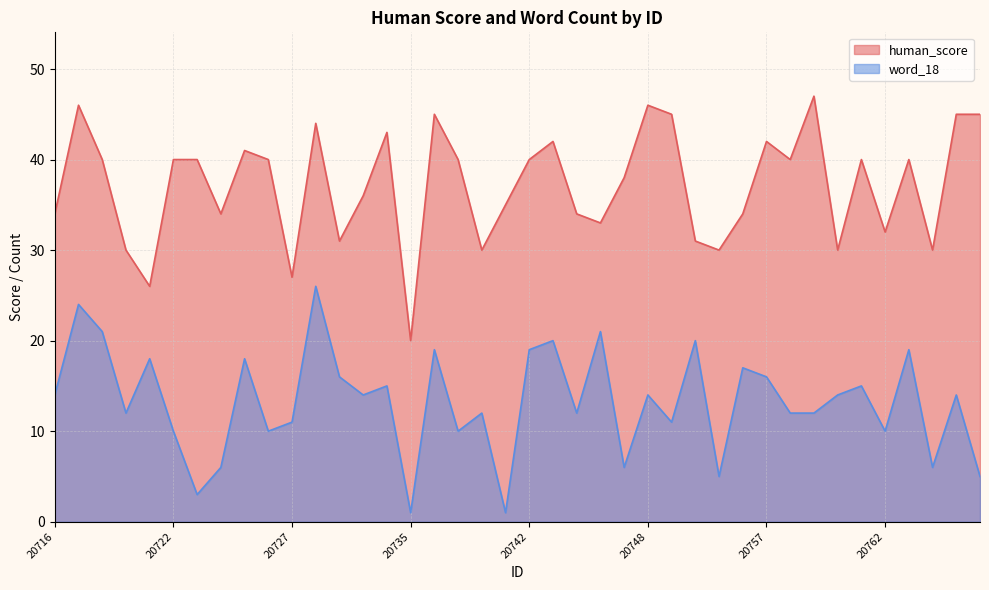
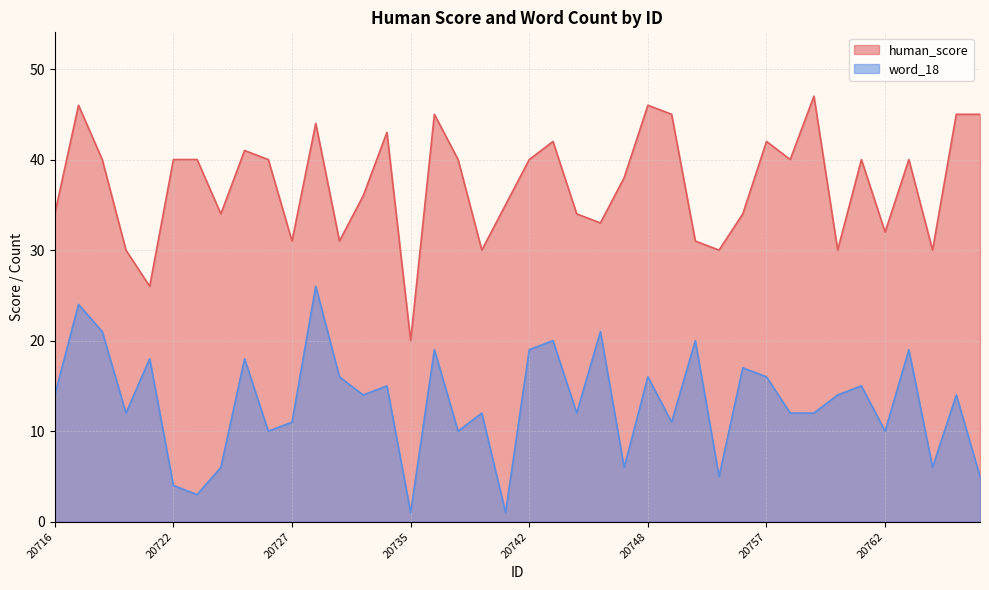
  {
    "human_score": {
      "20716": 34,
      "20722": 40,
-     "20727": 27,
+     "20727": 31,
      "20735": 20,
      "20742": 40,
      "20748": 46,
      "20757": 42,
      "20762": 32
    },
    "word_18": {
      "20716": 14,
-     "20722": 10,
+     "20722": 4,
      "20727": 11,
      "20735": 1,
      "20742": 19,
-     "20748": 14,
+     "20748": 16,
      "20757": 16,
      "20762": 10
    }
  }
